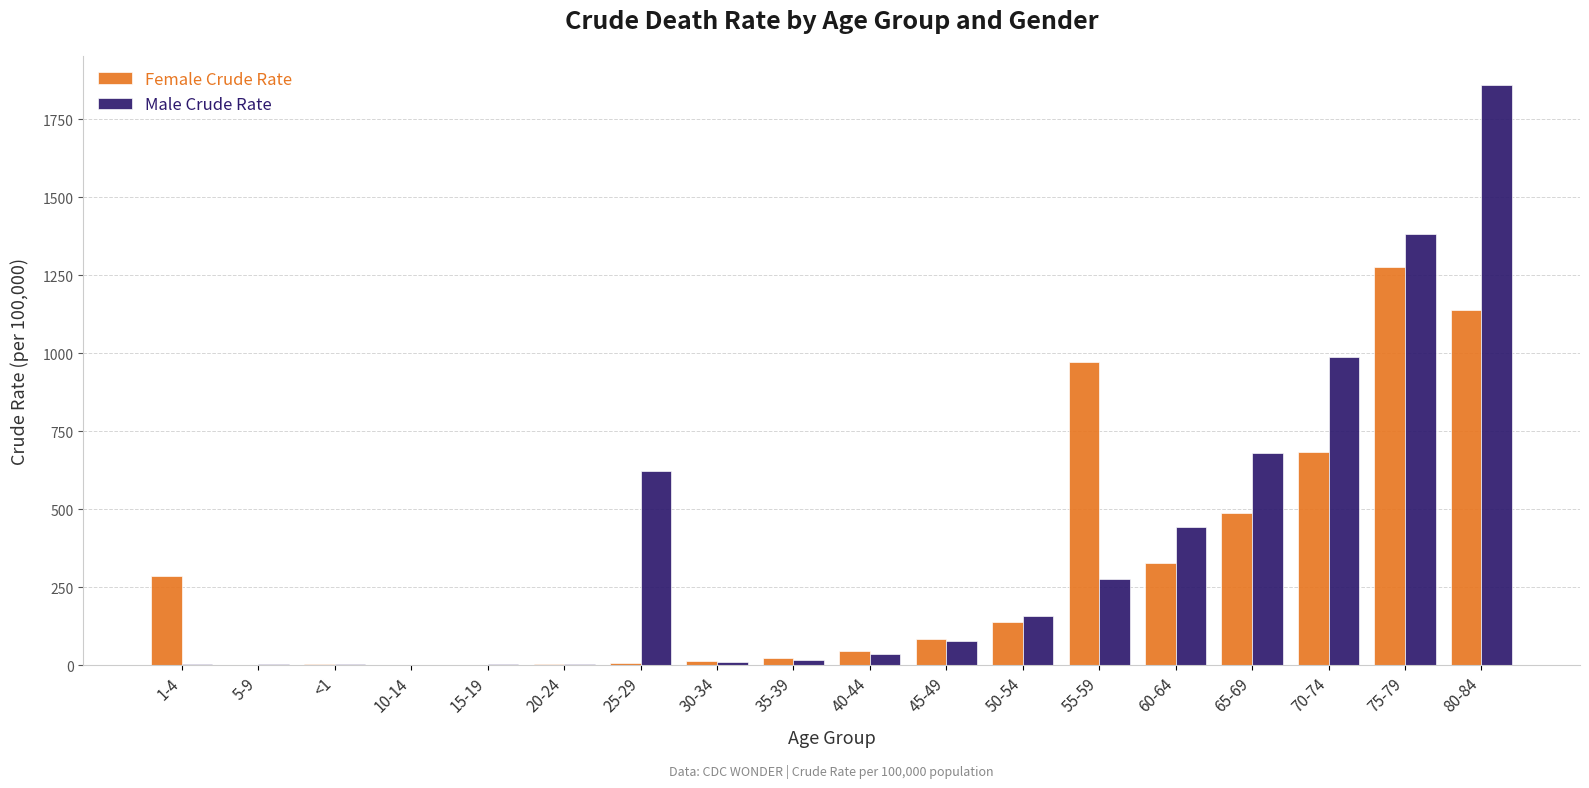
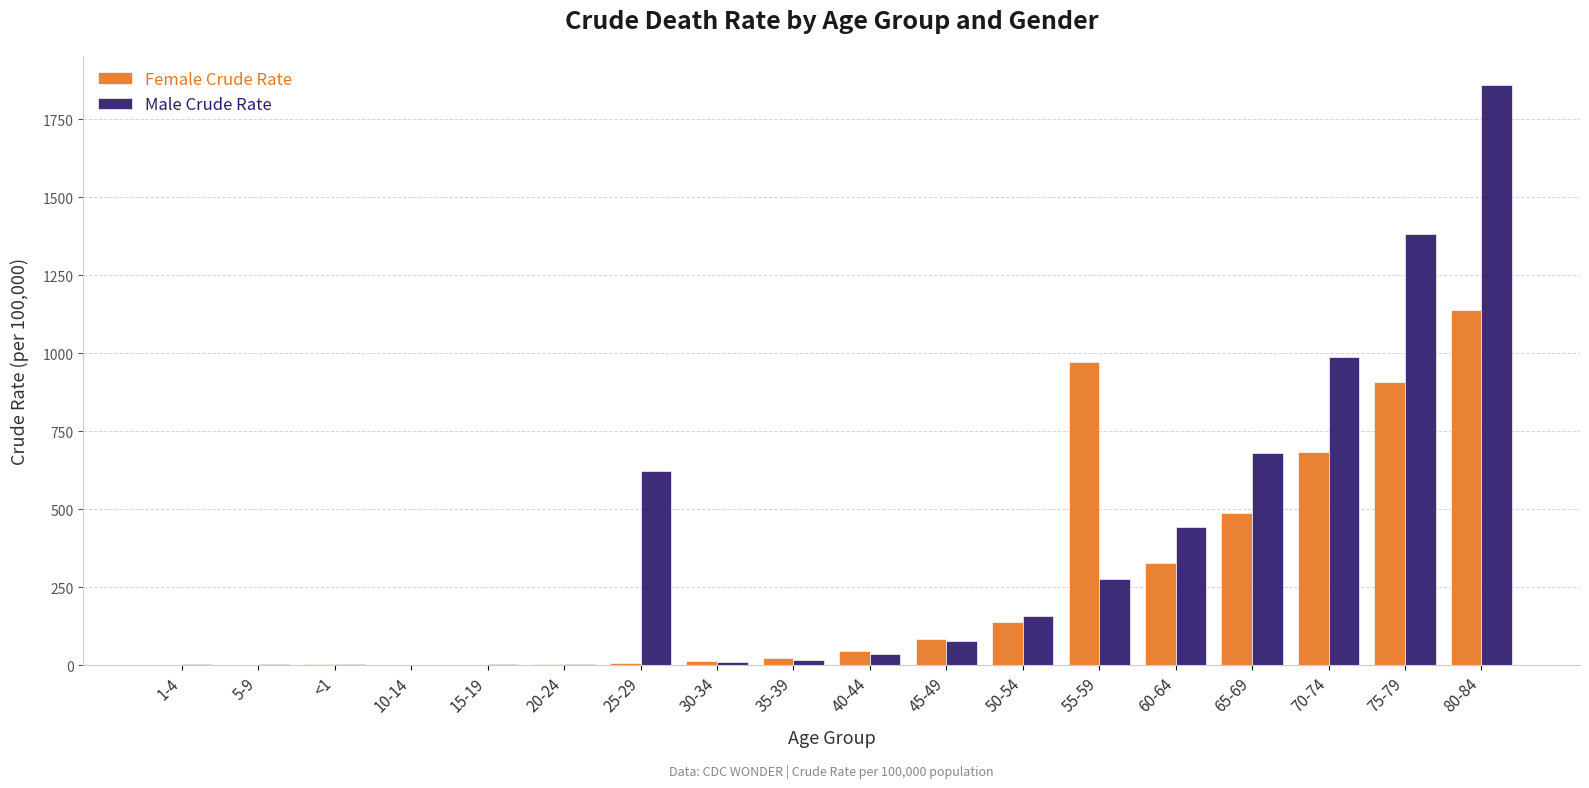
  {
    "Female Crude Rate": {
-     "1-4": 290,
+     "1-4": 0,
      "30-34": 10,
      "35-39": 20,
      "40-44": 40,
      "45-49": 80,
      "50-54": 140,
      "55-59": 970,
      "60-64": 330,
      "65-69": 490,
      "70-74": 680,
-     "75-79": 1280,
+     "75-79": 910,
      "80-84": 1140
    },
    "Male Crude Rate": {
      "25-29": 620,
      "30-34": 10,
      "35-39": 20,
      "40-44": 40,
      "45-49": 80,
      "50-54": 160,
      "55-59": 280,
      "60-64": 440,
      "65-69": 680,
      "70-74": 990,
      "75-79": 1380,
      "80-84": 1860
    }
  }
